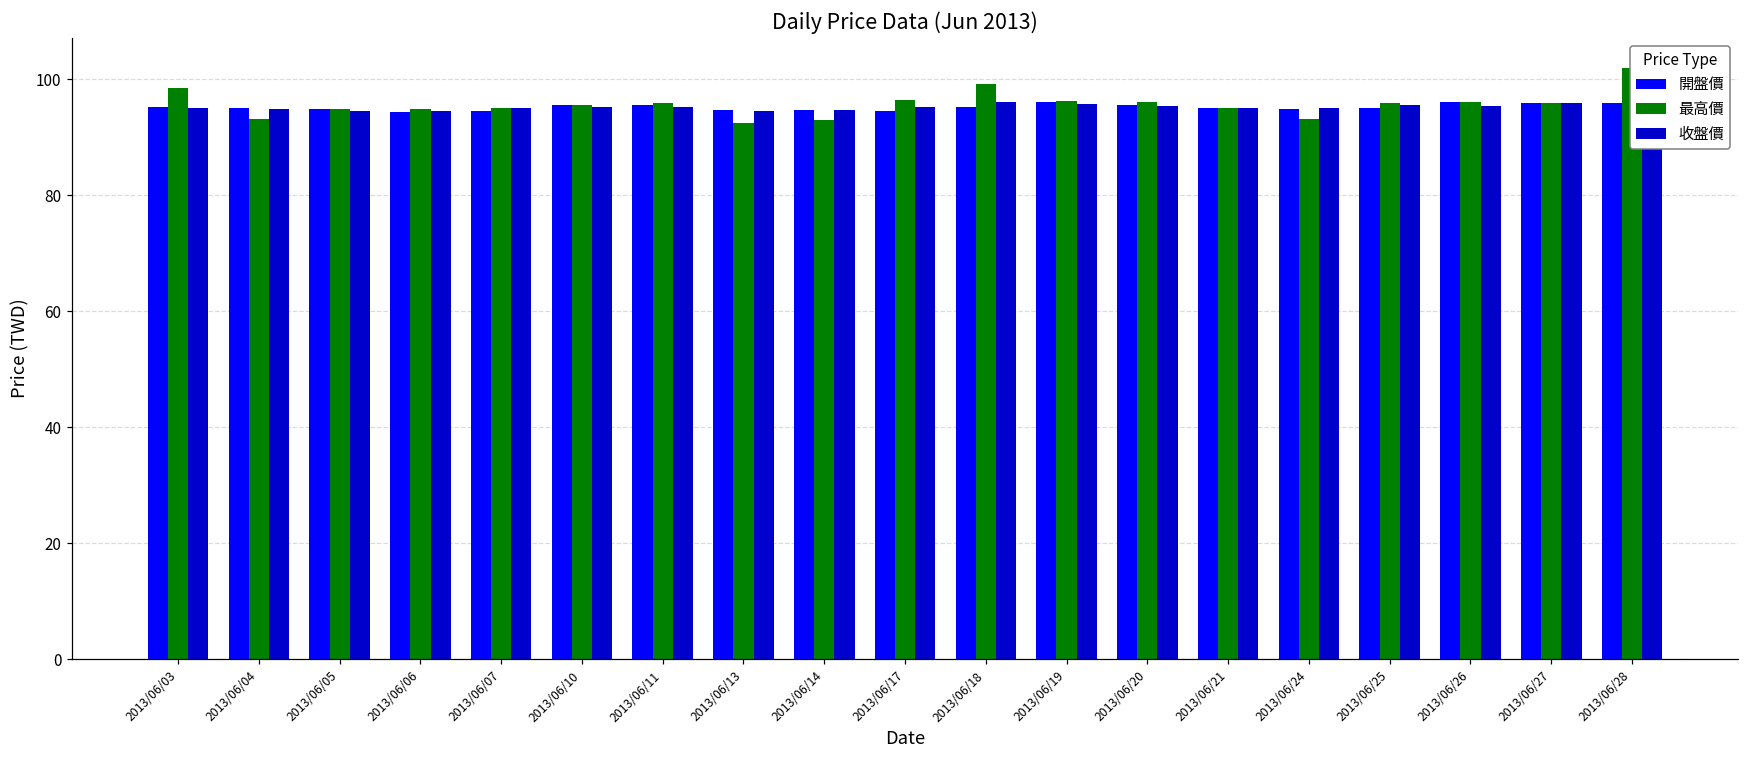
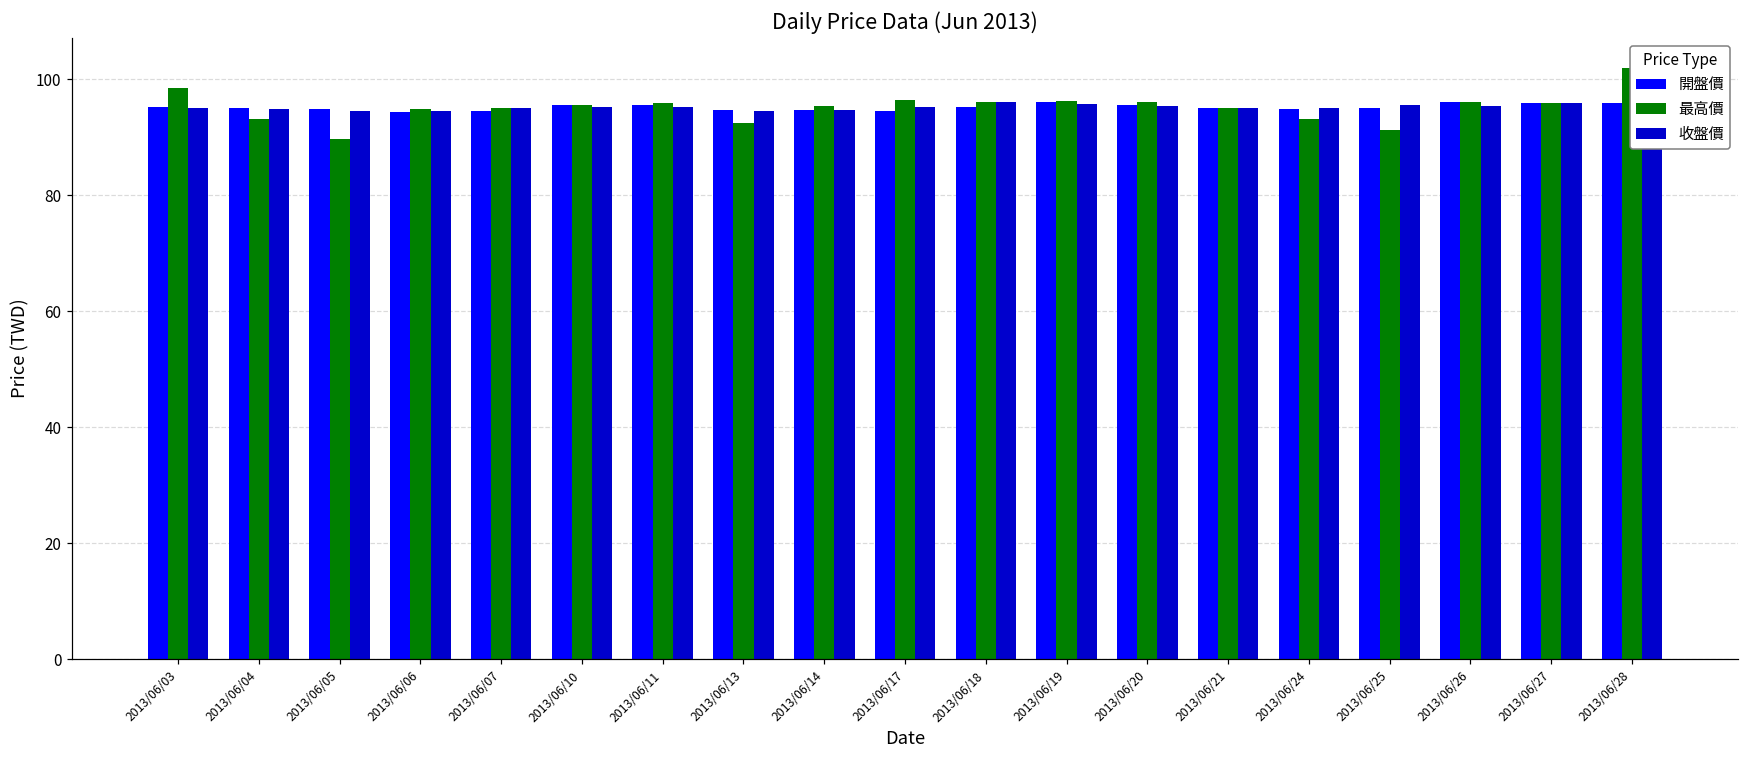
  {
    "最高價": {
      "2013/06/03": 99,
      "2013/06/04": 93,
-     "2013/06/05": 95,
+     "2013/06/05": 90,
      "2013/06/06": 95,
      "2013/06/07": 95,
      "2013/06/10": 96,
      "2013/06/11": 96,
      "2013/06/13": 93,
-     "2013/06/14": 93,
+     "2013/06/14": 95,
      "2013/06/17": 96,
-     "2013/06/18": 99,
+     "2013/06/18": 96,
      "2013/06/19": 96,
      "2013/06/20": 96,
      "2013/06/21": 95,
      "2013/06/24": 93,
-     "2013/06/25": 96,
+     "2013/06/25": 91,
      "2013/06/26": 96,
      "2013/06/27": 96
    }
  }
